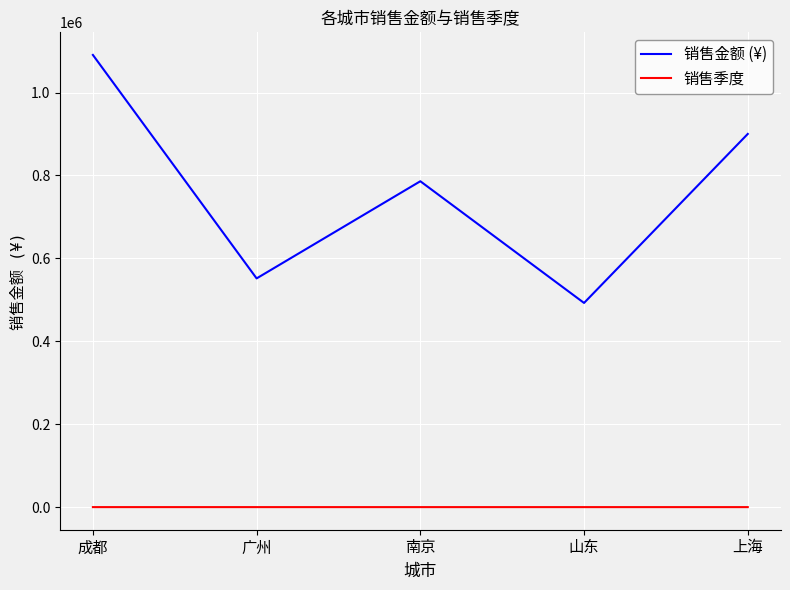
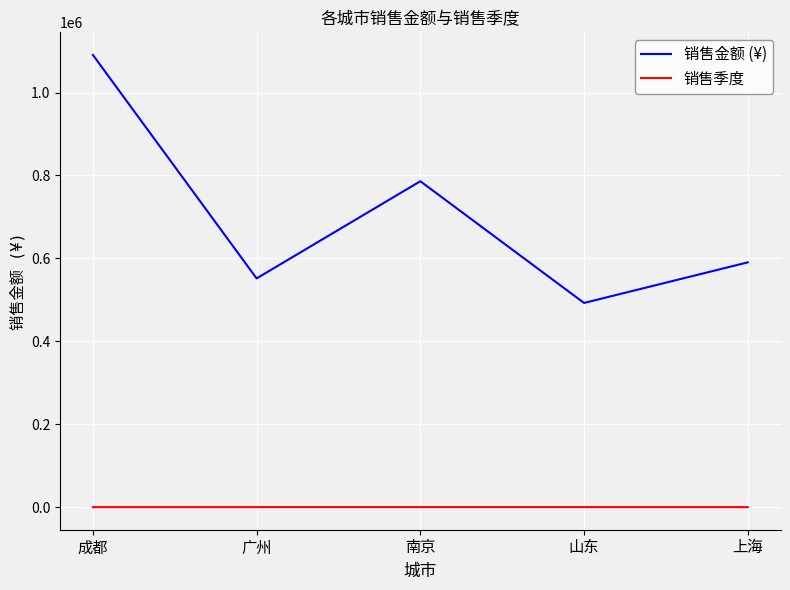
  {
    "销售金额 (¥)": {
      "成都": 1090000,
      "广州": 550000,
      "南京": 790000,
      "山东": 490000,
-     "上海": 900000
+     "上海": 590000
    },
    "销售季度": {
      "成都": 0,
      "广州": 0,
      "南京": 0,
      "山东": 0,
      "上海": 0
    }
  }
